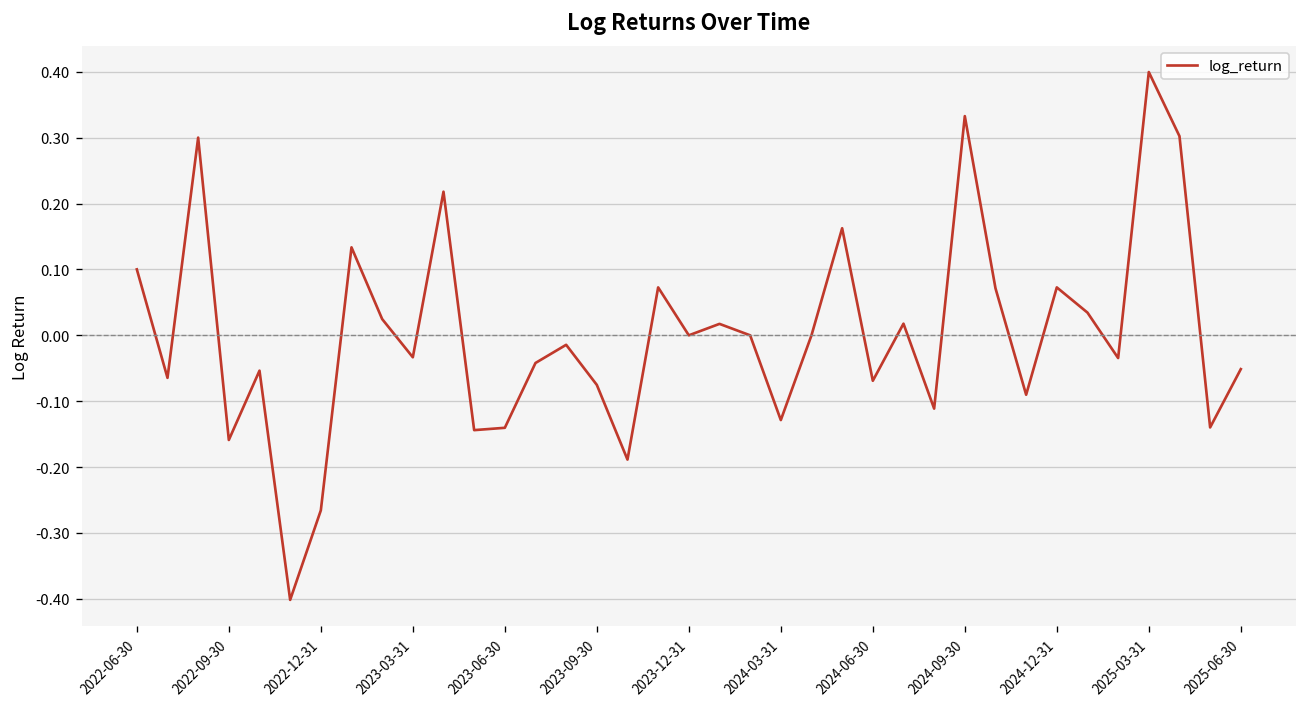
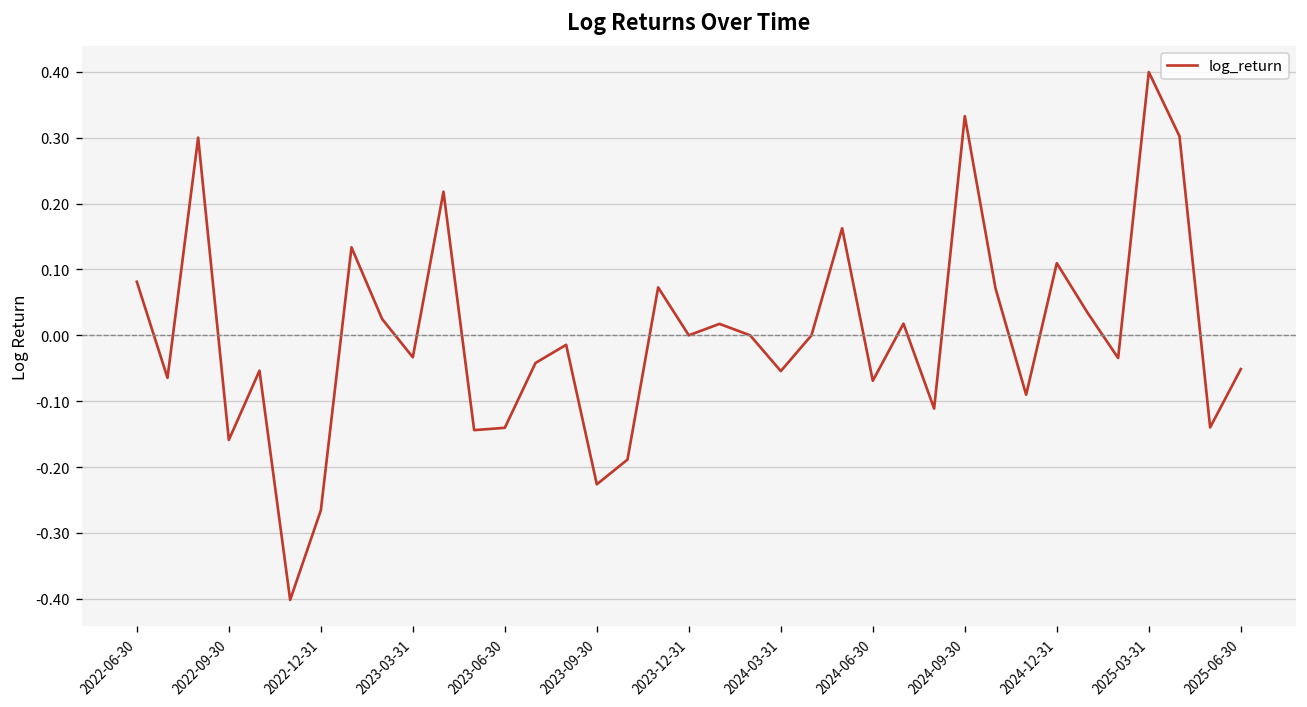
  {
-   "2022-06-30": 0.10,
+   "2022-06-30": 0.08,
    "2022-09-30": -0.16,
    "2022-12-31": -0.27,
    "2023-03-31": -0.03,
    "2023-06-30": -0.14,
-   "2023-09-30": -0.08,
+   "2023-09-30": -0.23,
    "2023-12-31": 0.00,
-   "2024-03-31": -0.13,
+   "2024-03-31": -0.05,
    "2024-06-30": -0.07,
    "2024-09-30": 0.33,
-   "2024-12-31": 0.07,
+   "2024-12-31": 0.11,
    "2025-03-31": 0.40,
    "2025-06-30": -0.05
  }
